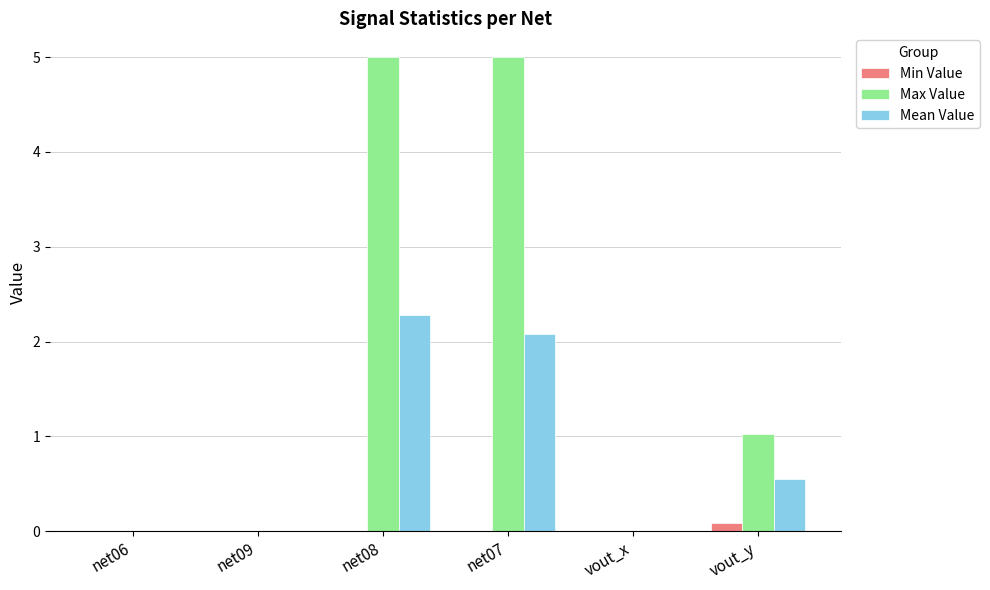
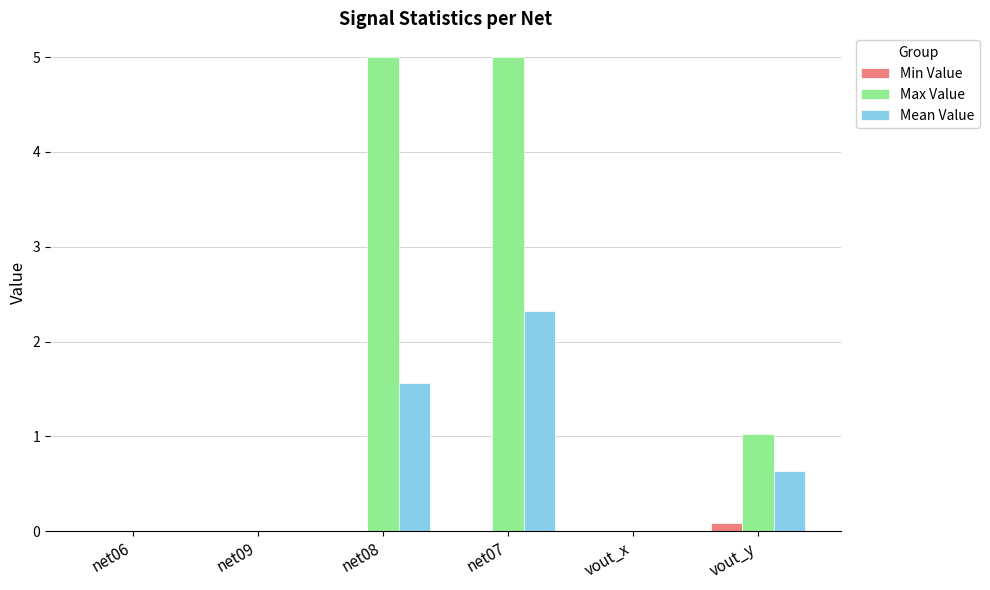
  {
    "Min Value": {
      "net06": 0.0,
      "net09": 0.0,
      "net08": 0.0,
      "net07": 0.0,
      "vout_x": 0.0,
      "vout_y": 0.1
    },
    "Max Value": {
      "net06": 0.0,
      "net09": 0.0,
      "net08": 5.0,
      "net07": 5.0,
      "vout_y": 1.0
    },
    "Mean Value": {
      "net06": 0.0,
      "net09": 0.0,
-     "net08": 2.3,
-     "net07": 2.1,
-     "vout_y": 0.5
+     "net08": 1.6,
+     "net07": 2.3,
+     "vout_y": 0.6
    }
  }
